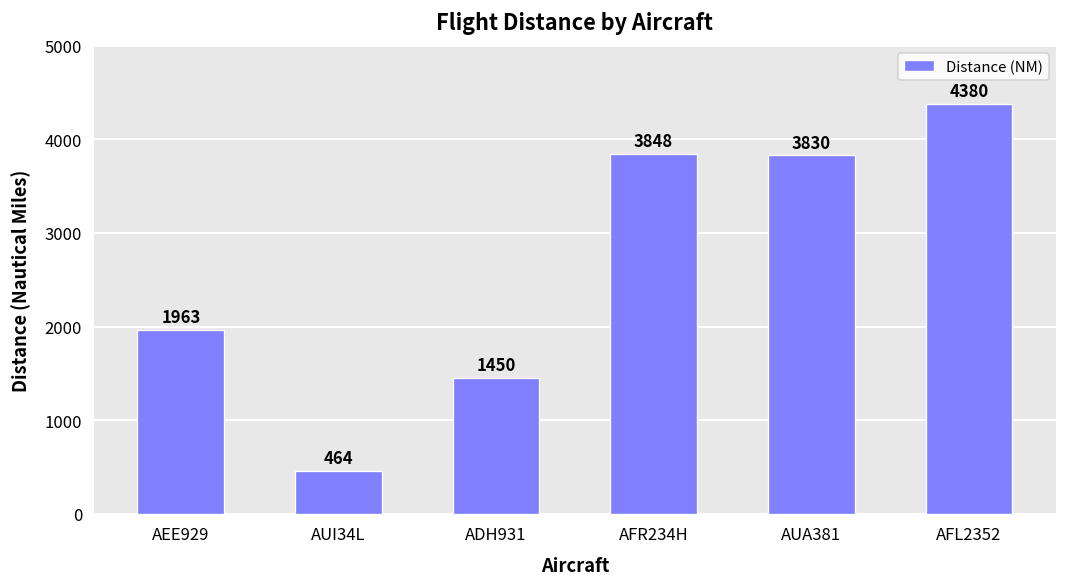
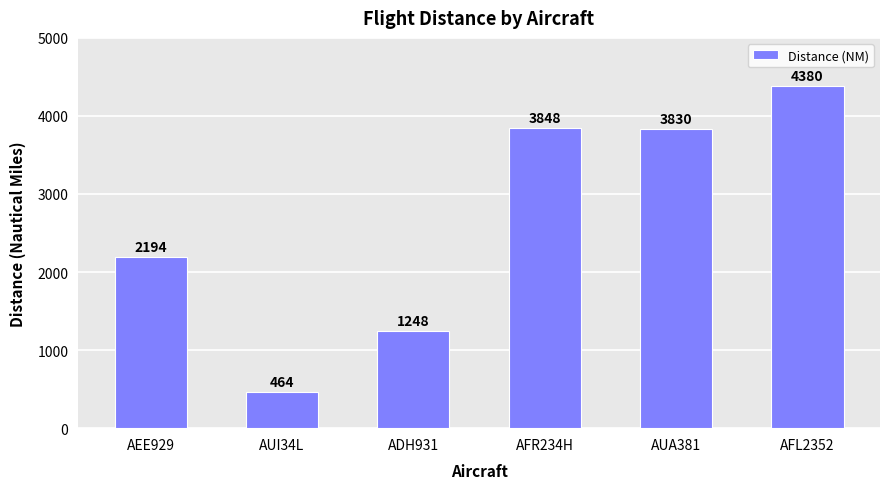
  {
-   "AEE929": 1963,
+   "AEE929": 2194,
    "AUI34L": 464,
-   "ADH931": 1450,
+   "ADH931": 1248,
    "AFR234H": 3848,
    "AUA381": 3830,
    "AFL2352": 4380
  }
